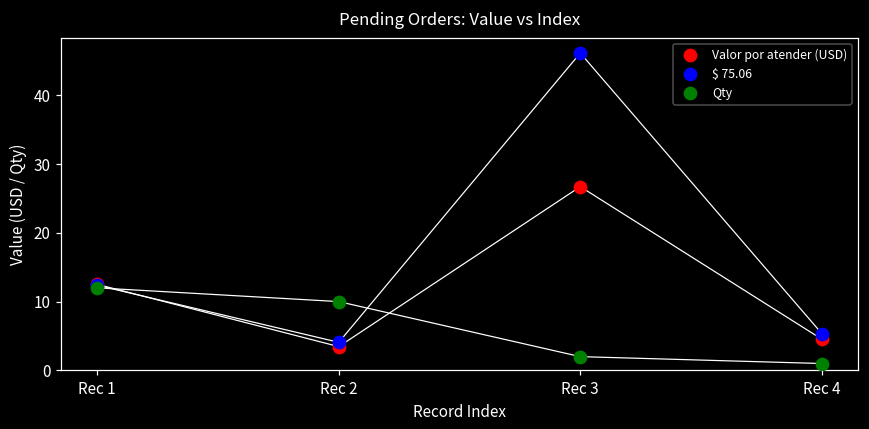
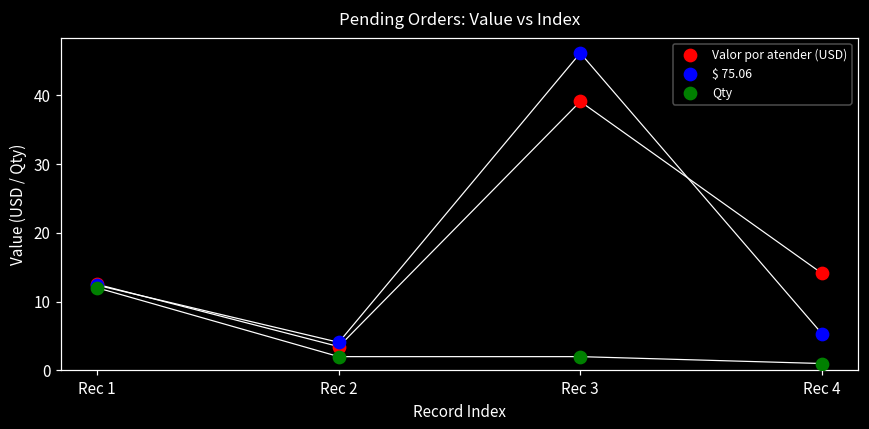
  {
    "Valor por atender (USD)": {
      "Rec 2": 3,
-     "Rec 3": 27,
-     "Rec 4": 5
+     "Rec 3": 39,
+     "Rec 4": 14
    },
    "$ 75.06": {
      "Rec 2": 4,
      "Rec 3": 46,
      "Rec 4": 5
    },
    "Qty": {
-     "Rec 2": 10,
+     "Rec 2": 2,
      "Rec 3": 2,
      "Rec 4": 1
    }
  }
